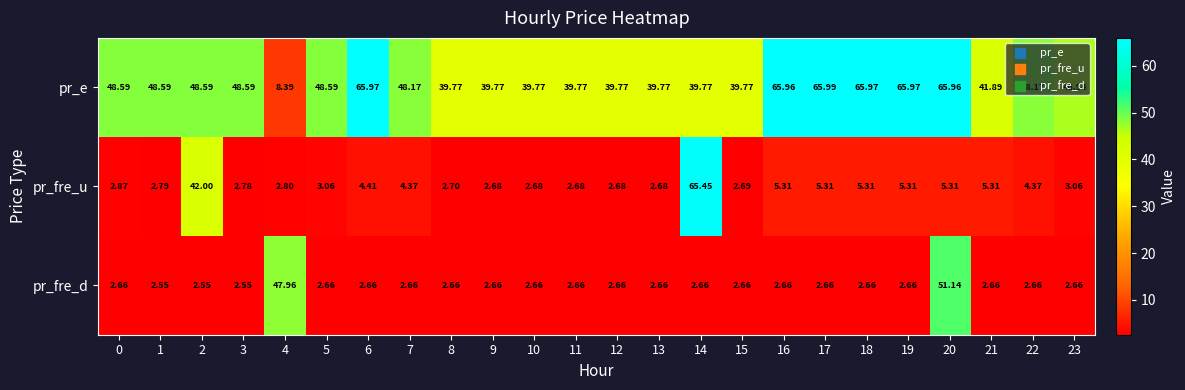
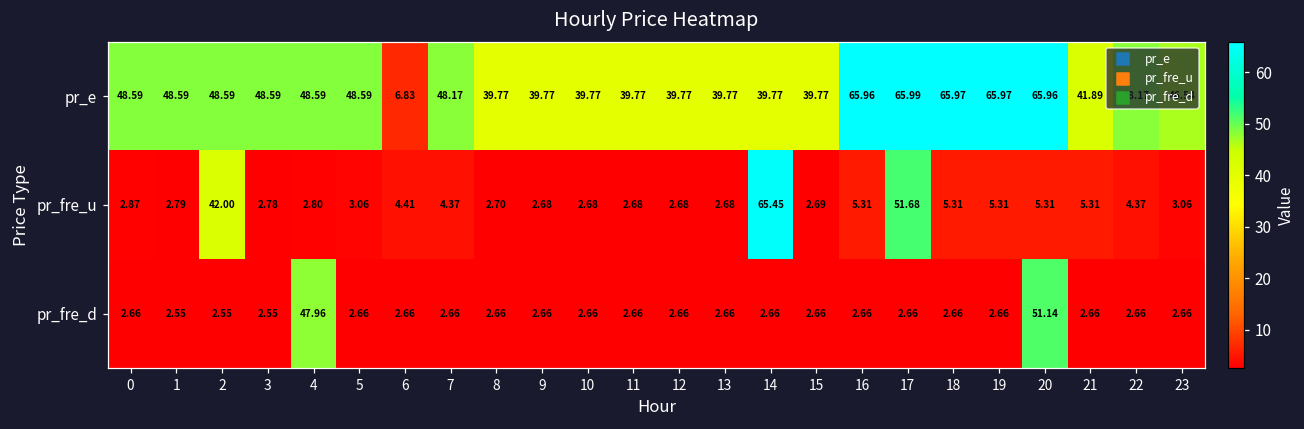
  {
    "pr_e": {
      "0": 48.59,
      "1": 48.59,
      "2": 48.59,
      "3": 48.59,
-     "4": 8.39,
+     "4": 48.59,
      "5": 48.59,
-     "6": 65.97,
+     "6": 6.83,
      "7": 48.17,
      "8": 39.77,
      "9": 39.77,
      "10": 39.77,
      "11": 39.77,
      "12": 39.77,
      "13": 39.77,
      "14": 39.77,
      "15": 39.77,
      "16": 65.96,
      "17": 65.99,
      "18": 65.97,
      "19": 65.97,
      "20": 65.96,
      "21": 41.89
    },
    "pr_fre_u": {
      "0": 2.87,
      "1": 2.79,
      "2": 42.00,
      "3": 2.78,
      "4": 2.80,
      "5": 3.06,
      "6": 4.41,
      "7": 4.37,
      "8": 2.70,
      "9": 2.68,
      "10": 2.68,
      "11": 2.68,
      "12": 2.68,
      "13": 2.68,
      "14": 65.45,
      "15": 2.69,
      "16": 5.31,
-     "17": 5.31,
+     "17": 51.68,
      "18": 5.31,
      "19": 5.31,
      "20": 5.31,
      "21": 5.31,
      "22": 4.37,
      "23": 3.06
    },
    "pr_fre_d": {
      "0": 2.66,
      "1": 2.55,
      "2": 2.55,
      "3": 2.55,
      "4": 47.96,
      "5": 2.66,
      "6": 2.66,
      "7": 2.66,
      "8": 2.66,
      "9": 2.66,
      "10": 2.66,
      "11": 2.66,
      "12": 2.66,
      "13": 2.66,
      "14": 2.66,
      "15": 2.66,
      "16": 2.66,
      "17": 2.66,
      "18": 2.66,
      "19": 2.66,
      "20": 51.14,
      "21": 2.66,
      "22": 2.66,
      "23": 2.66
    }
  }
